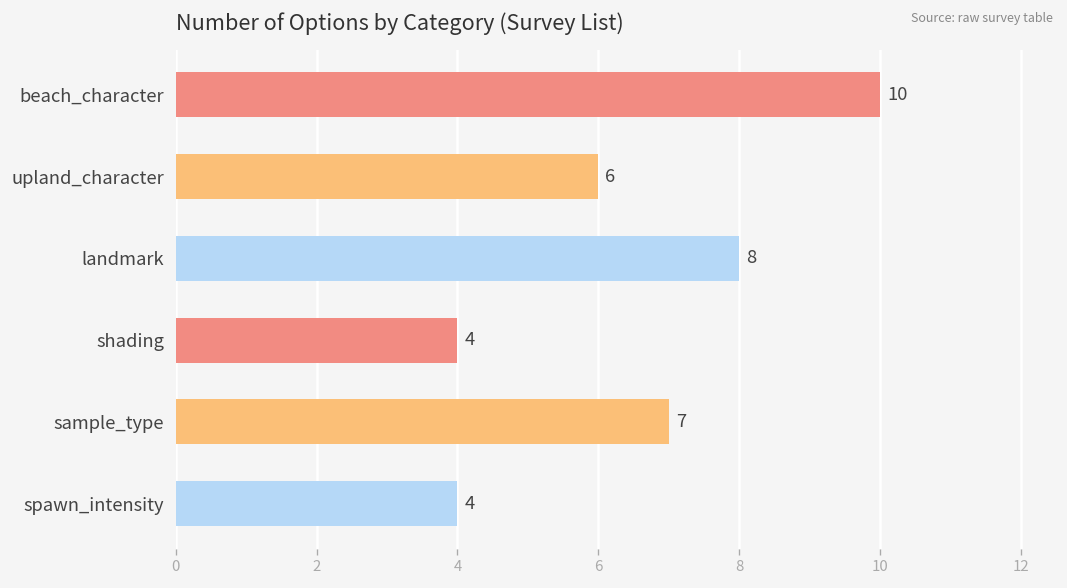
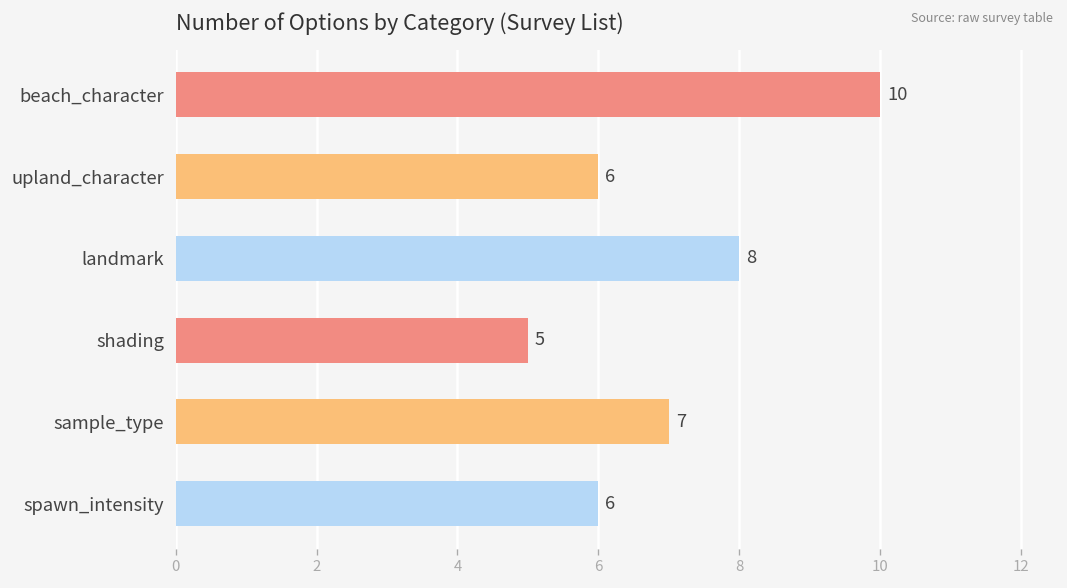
  {
    "beach_character": 10,
    "upland_character": 6,
    "landmark": 8,
-   "shading": 4,
+   "shading": 5,
    "sample_type": 7,
-   "spawn_intensity": 4
+   "spawn_intensity": 6
  }
